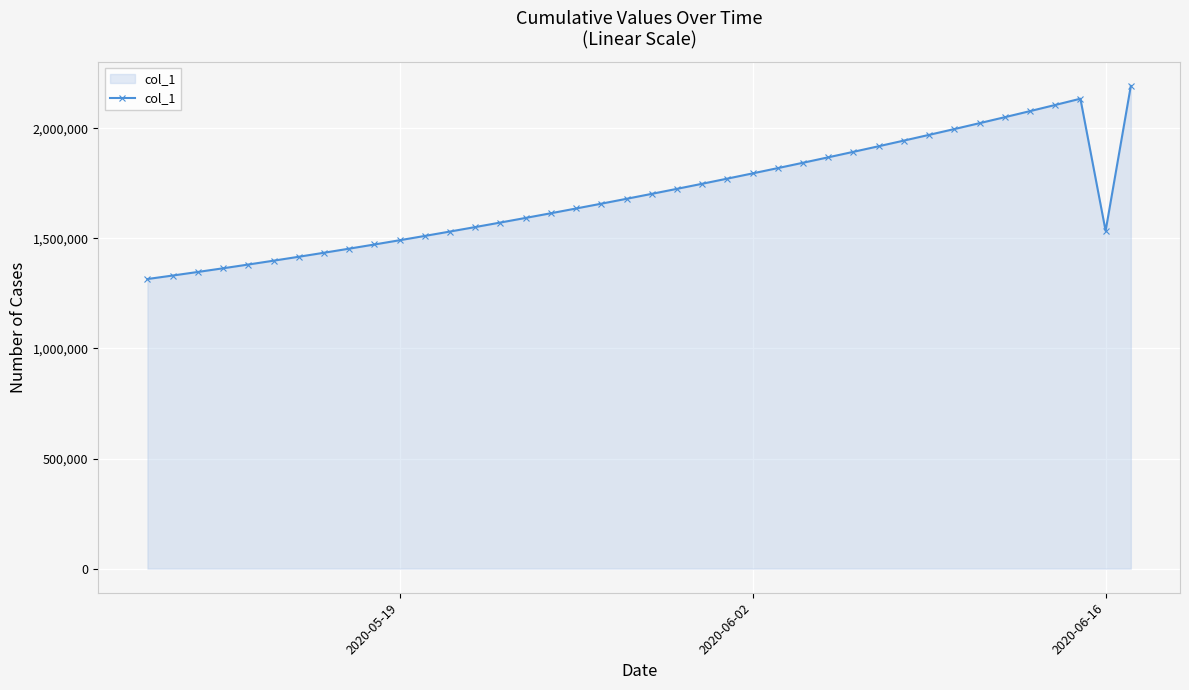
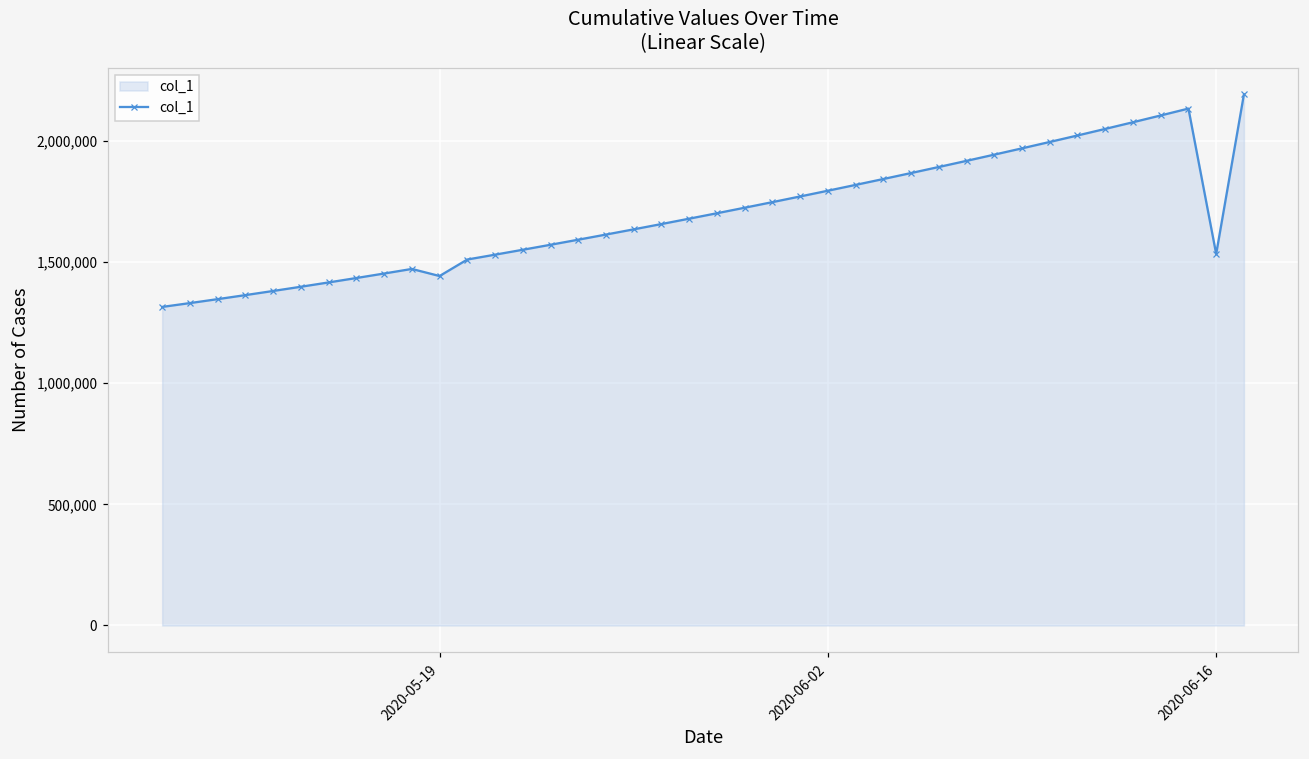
  {
-   "2020-05-19": "1,490,000",
+   "2020-05-19": "1,440,000",
    "2020-06-02": "1,790,000",
    "2020-06-16": "1,530,000"
  }
